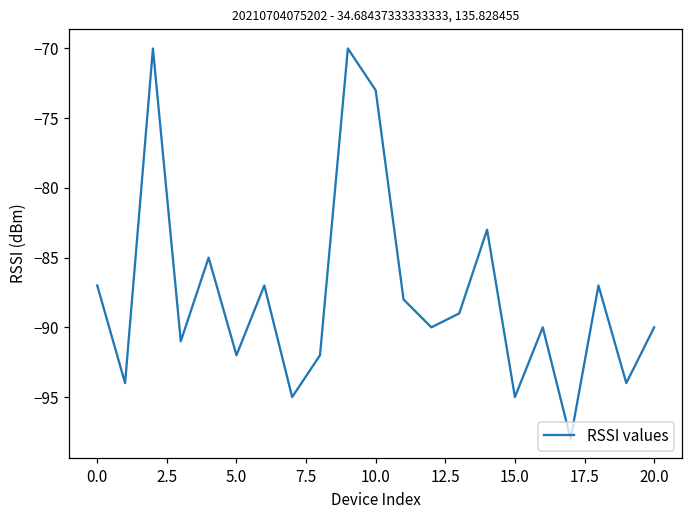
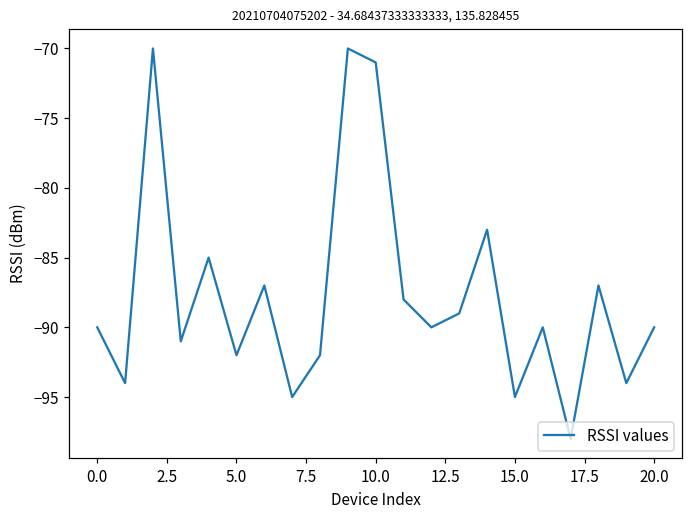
  {
-   "0.0": -87,
+   "0.0": -90,
    "5.0": -92,
-   "10.0": -73,
+   "10.0": -71,
    "15.0": -95,
    "20.0": -90
  }
